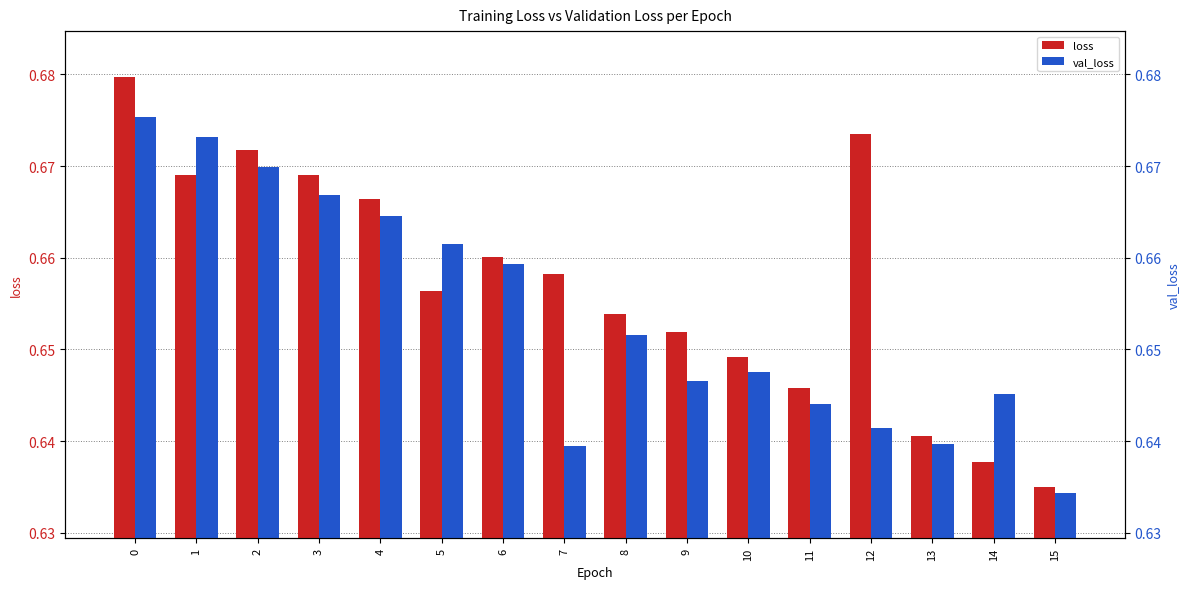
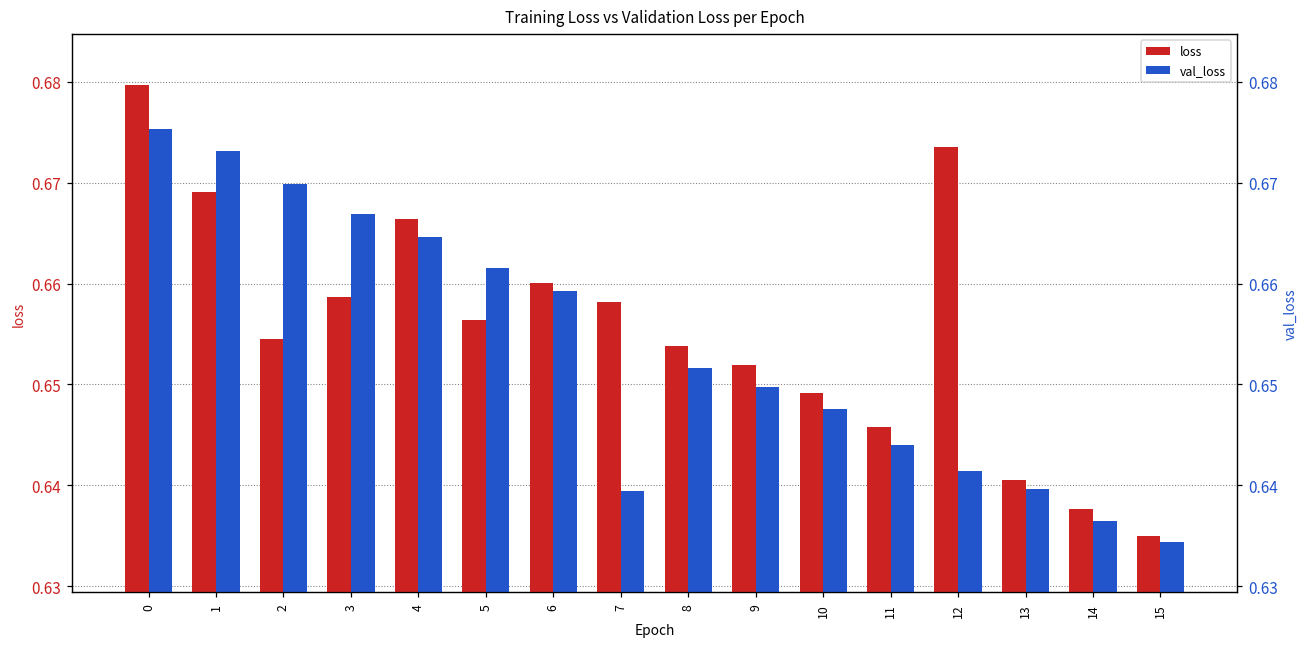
  {
    "loss": {
      "0": 0.680,
      "1": 0.669,
-     "2": 0.672,
-     "3": 0.669,
+     "2": 0.655,
+     "3": 0.659,
      "4": 0.666,
      "5": 0.656,
      "6": 0.660,
      "7": 0.658,
      "8": 0.654,
      "9": 0.652,
      "10": 0.649,
      "11": 0.646,
      "12": 0.674,
      "13": 0.641,
      "14": 0.638,
      "15": 0.635
    },
    "val_loss": {
      "0": 0.675,
      "1": 0.673,
      "2": 0.670,
      "3": 0.667,
      "4": 0.665,
      "5": 0.662,
      "6": 0.659,
      "7": 0.639,
      "8": 0.652,
-     "9": 0.647,
+     "9": 0.650,
      "10": 0.648,
      "11": 0.644,
      "12": 0.641,
      "13": 0.640,
-     "14": 0.645,
+     "14": 0.636,
      "15": 0.634
    }
  }
